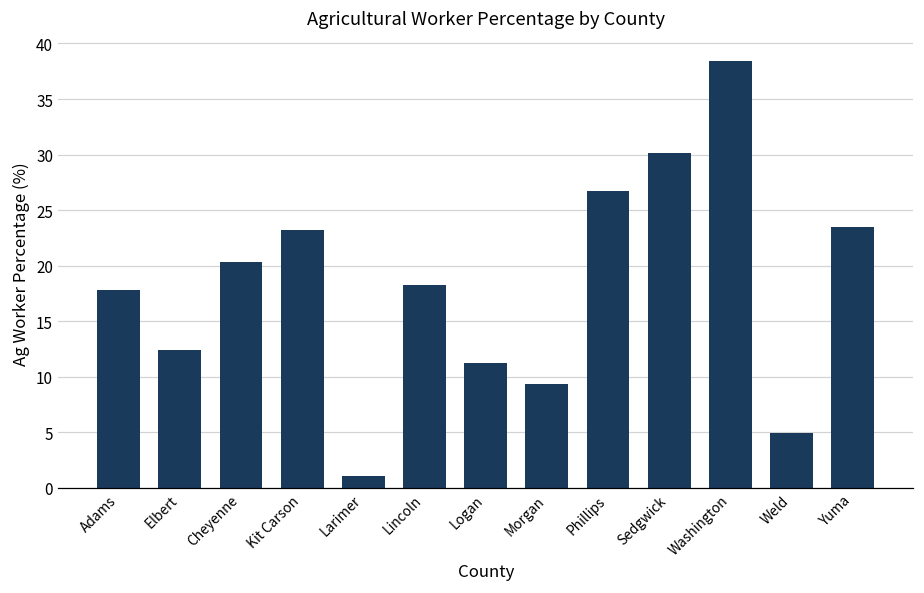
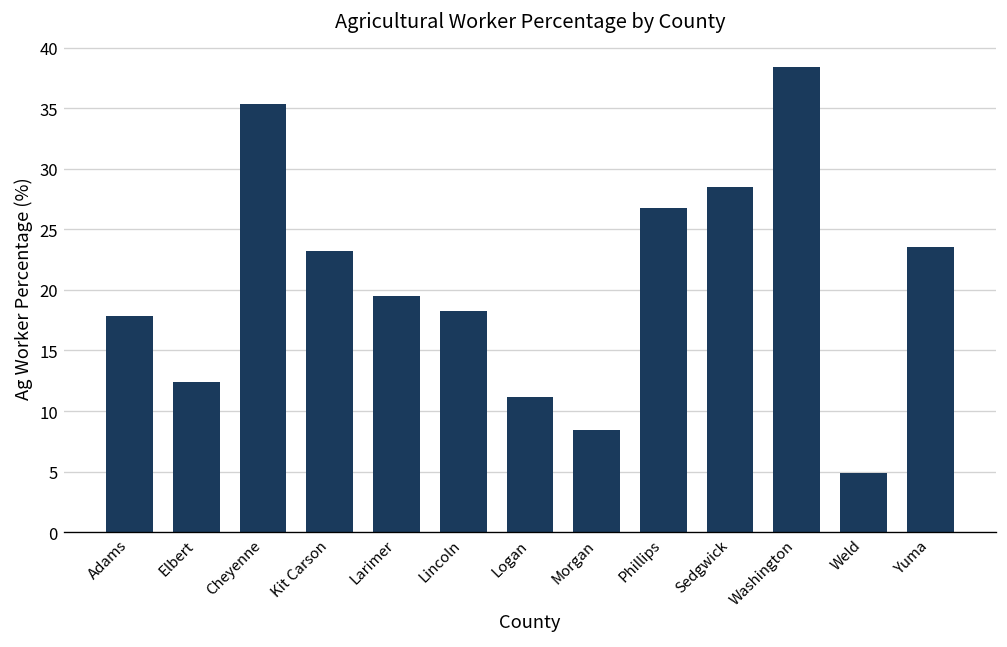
  {
    "Adams": 17.8,
    "Elbert": 12.4,
-   "Cheyenne": 20.3,
+   "Cheyenne": 35.4,
    "Kit Carson": 23.2,
-   "Larimer": 1.0,
+   "Larimer": 19.5,
    "Lincoln": 18.3,
    "Logan": 11.2,
-   "Morgan": 9.4,
+   "Morgan": 8.4,
    "Phillips": 26.7,
-   "Sedgwick": 30.1,
+   "Sedgwick": 28.5,
    "Washington": 38.4,
    "Weld": 4.9,
    "Yuma": 23.5
  }
